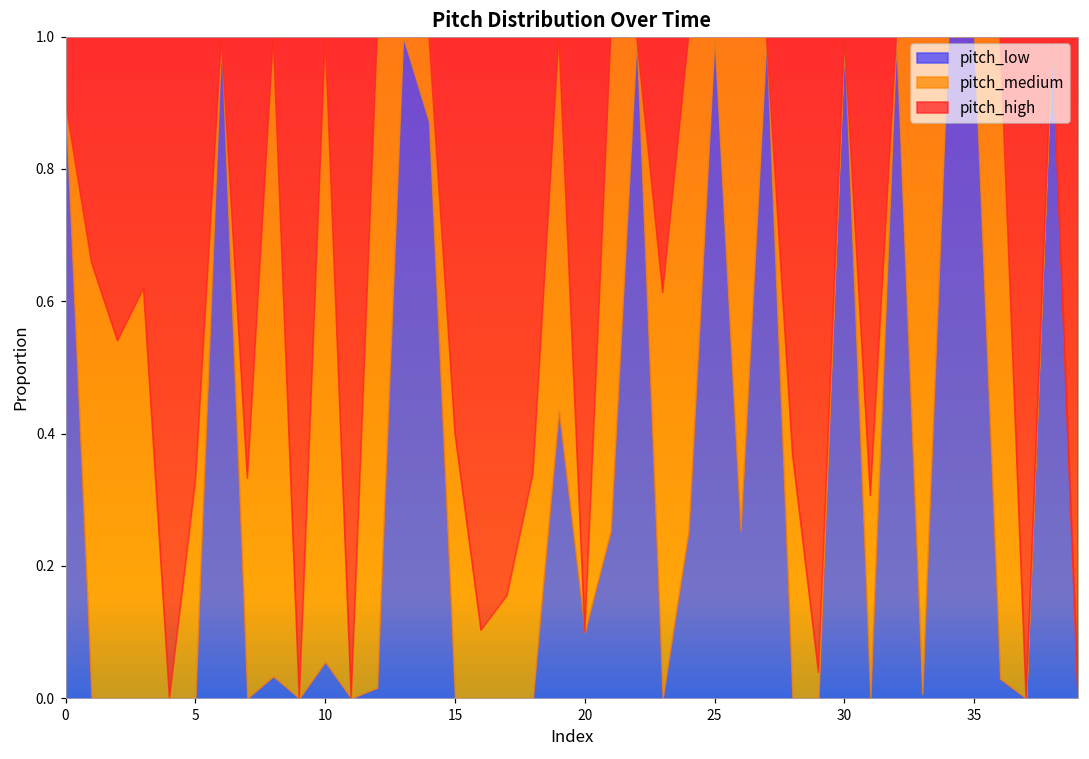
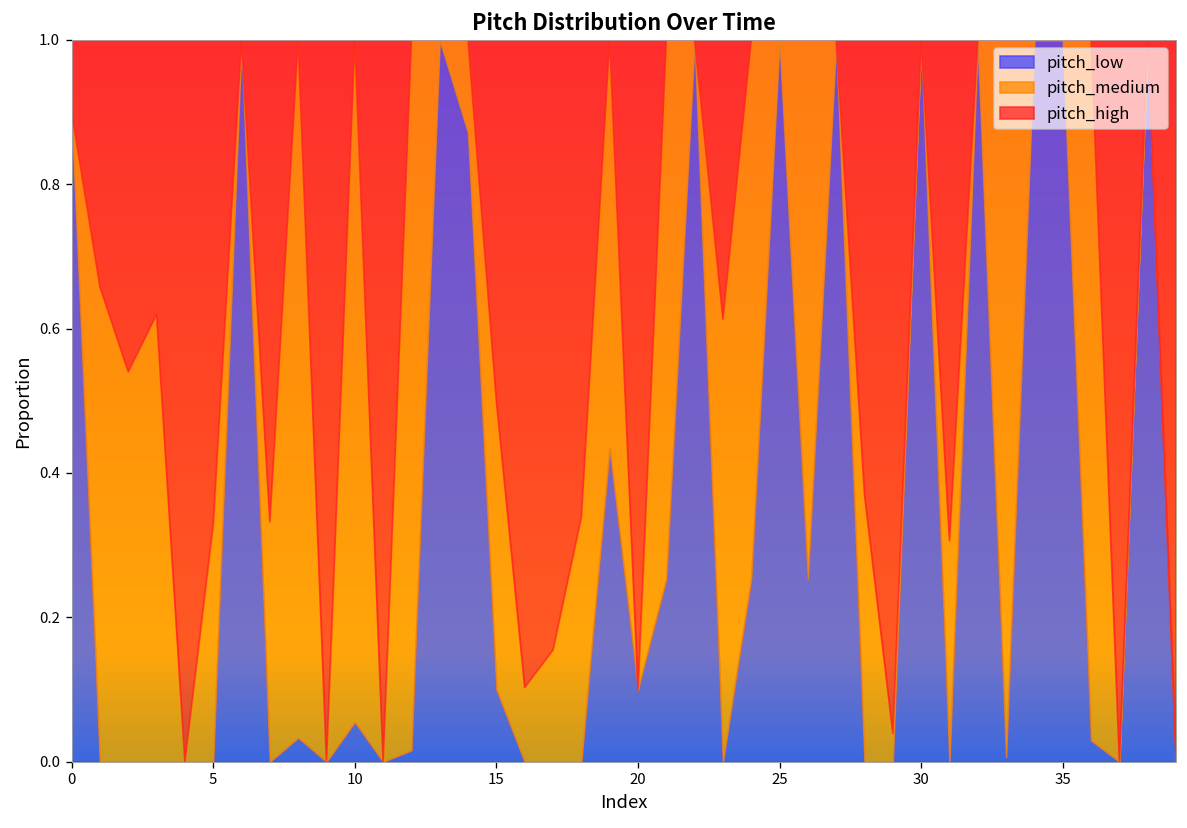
  {
    "pitch_low": {
      "5": 0.0,
      "10": 0.05,
-     "15": 0.0
+     "15": 0.1
    },
    "pitch_high": {
      "5": 0.67
    }
  }
